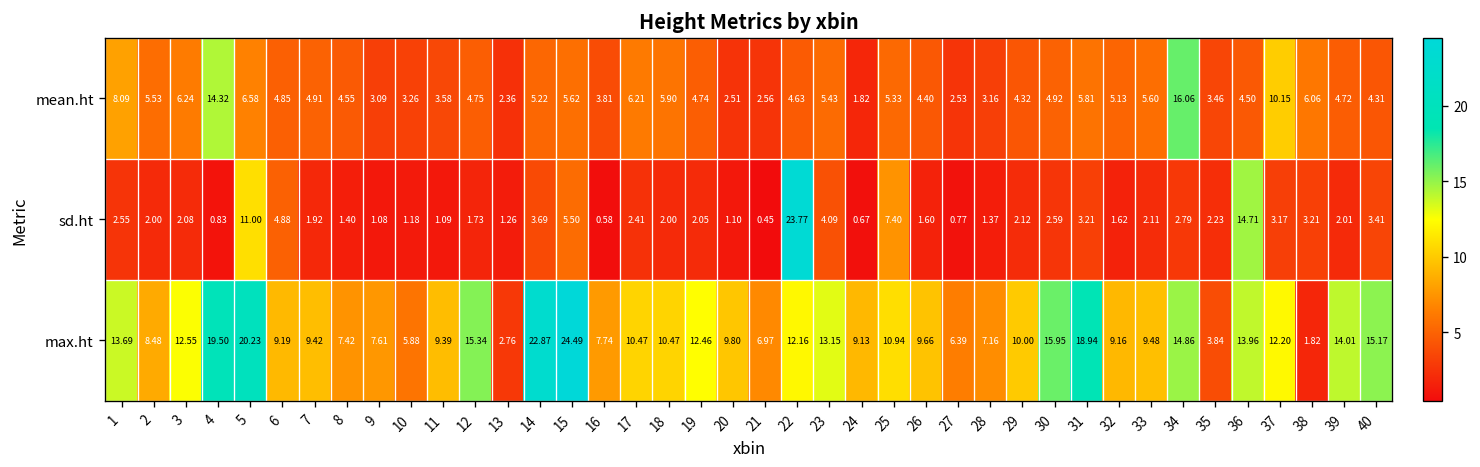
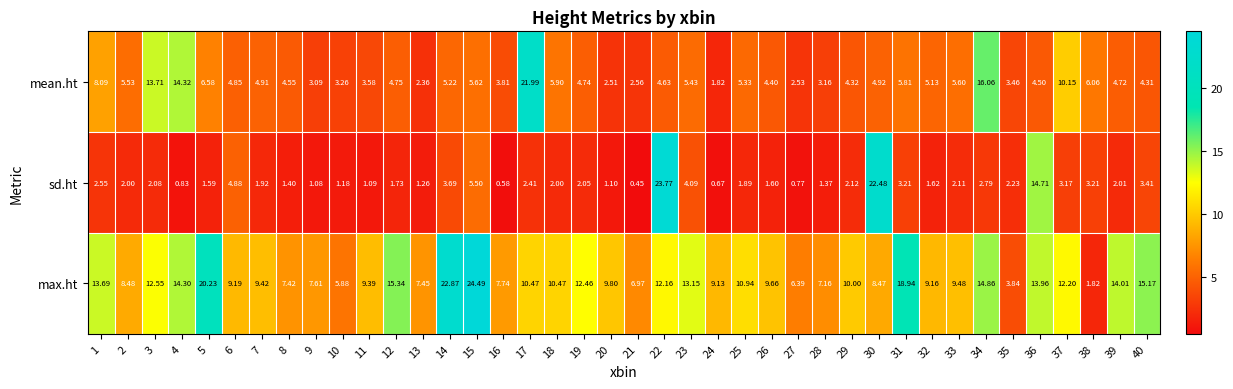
  {
    "mean.ht": {
      "1": 8.09,
      "2": 5.53,
-     "3": 6.24,
+     "3": 13.71,
      "4": 14.32,
      "5": 6.58,
      "6": 4.85,
      "7": 4.91,
      "8": 4.55,
      "9": 3.09,
      "10": 3.26,
      "11": 3.58,
      "12": 4.75,
      "13": 2.36,
      "14": 5.22,
      "15": 5.62,
      "16": 3.81,
-     "17": 6.21,
+     "17": 21.99,
      "18": 5.90,
      "19": 4.74,
      "20": 2.51,
      "21": 2.56,
      "22": 4.63,
      "23": 5.43,
      "24": 1.82,
      "25": 5.33,
      "26": 4.40,
      "27": 2.53,
      "28": 3.16,
      "29": 4.32,
      "30": 4.92,
      "31": 5.81,
      "32": 5.13,
      "33": 5.60,
      "34": 16.06,
      "35": 3.46,
      "36": 4.50,
      "37": 10.15,
      "38": 6.06,
      "39": 4.72,
      "40": 4.31
    },
    "sd.ht": {
      "1": 2.55,
      "2": 2.00,
      "3": 2.08,
      "4": 0.83,
-     "5": 11.00,
+     "5": 1.59,
      "6": 4.88,
      "7": 1.92,
      "8": 1.40,
      "9": 1.08,
      "10": 1.18,
      "11": 1.09,
      "12": 1.73,
      "13": 1.26,
      "14": 3.69,
      "15": 5.50,
      "16": 0.58,
      "17": 2.41,
      "18": 2.00,
      "19": 2.05,
      "20": 1.10,
      "21": 0.45,
      "22": 23.77,
      "23": 4.09,
      "24": 0.67,
-     "25": 7.40,
+     "25": 1.89,
      "26": 1.60,
      "27": 0.77,
      "28": 1.37,
      "29": 2.12,
-     "30": 2.59,
+     "30": 22.48,
      "31": 3.21,
      "32": 1.62,
      "33": 2.11,
      "34": 2.79,
      "35": 2.23,
      "36": 14.71,
      "37": 3.17,
      "38": 3.21,
      "39": 2.01,
      "40": 3.41
    },
    "max.ht": {
      "1": 13.69,
      "2": 8.48,
      "3": 12.55,
-     "4": 19.50,
+     "4": 14.30,
      "5": 20.23,
      "6": 9.19,
      "7": 9.42,
      "8": 7.42,
      "9": 7.61,
      "10": 5.88,
      "11": 9.39,
      "12": 15.34,
-     "13": 2.76,
+     "13": 7.45,
      "14": 22.87,
      "15": 24.49,
      "16": 7.74,
      "17": 10.47,
      "18": 10.47,
      "19": 12.46,
      "20": 9.80,
      "21": 6.97,
      "22": 12.16,
      "23": 13.15,
      "24": 9.13,
      "25": 10.94,
      "26": 9.66,
      "27": 6.39,
      "28": 7.16,
      "29": 10.00,
-     "30": 15.95,
+     "30": 8.47,
      "31": 18.94,
      "32": 9.16,
      "33": 9.48,
      "34": 14.86,
      "35": 3.84,
      "36": 13.96,
      "37": 12.20,
      "38": 1.82,
      "39": 14.01,
      "40": 15.17
    }
  }
